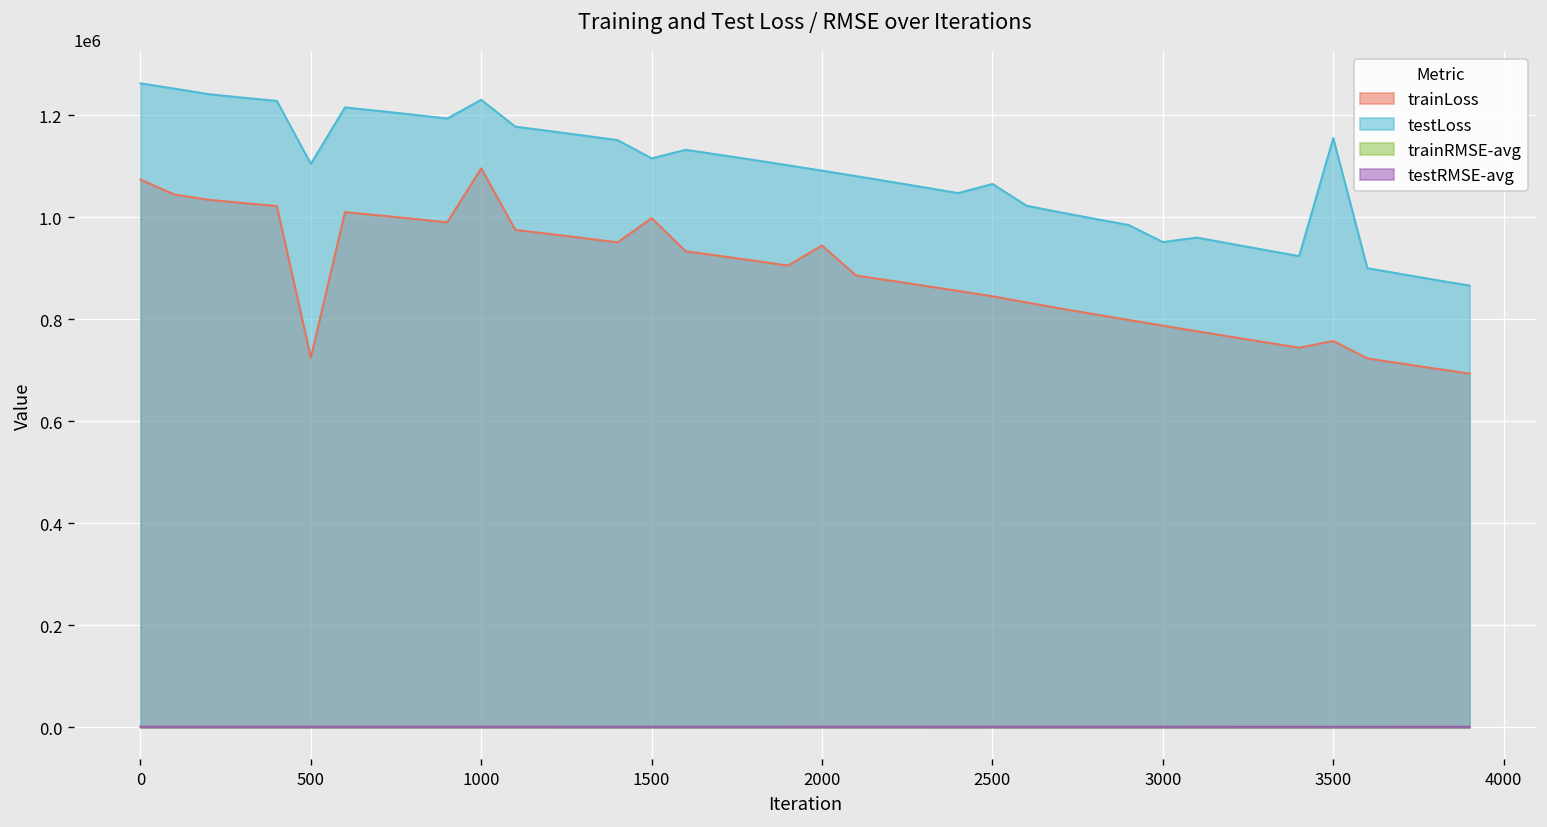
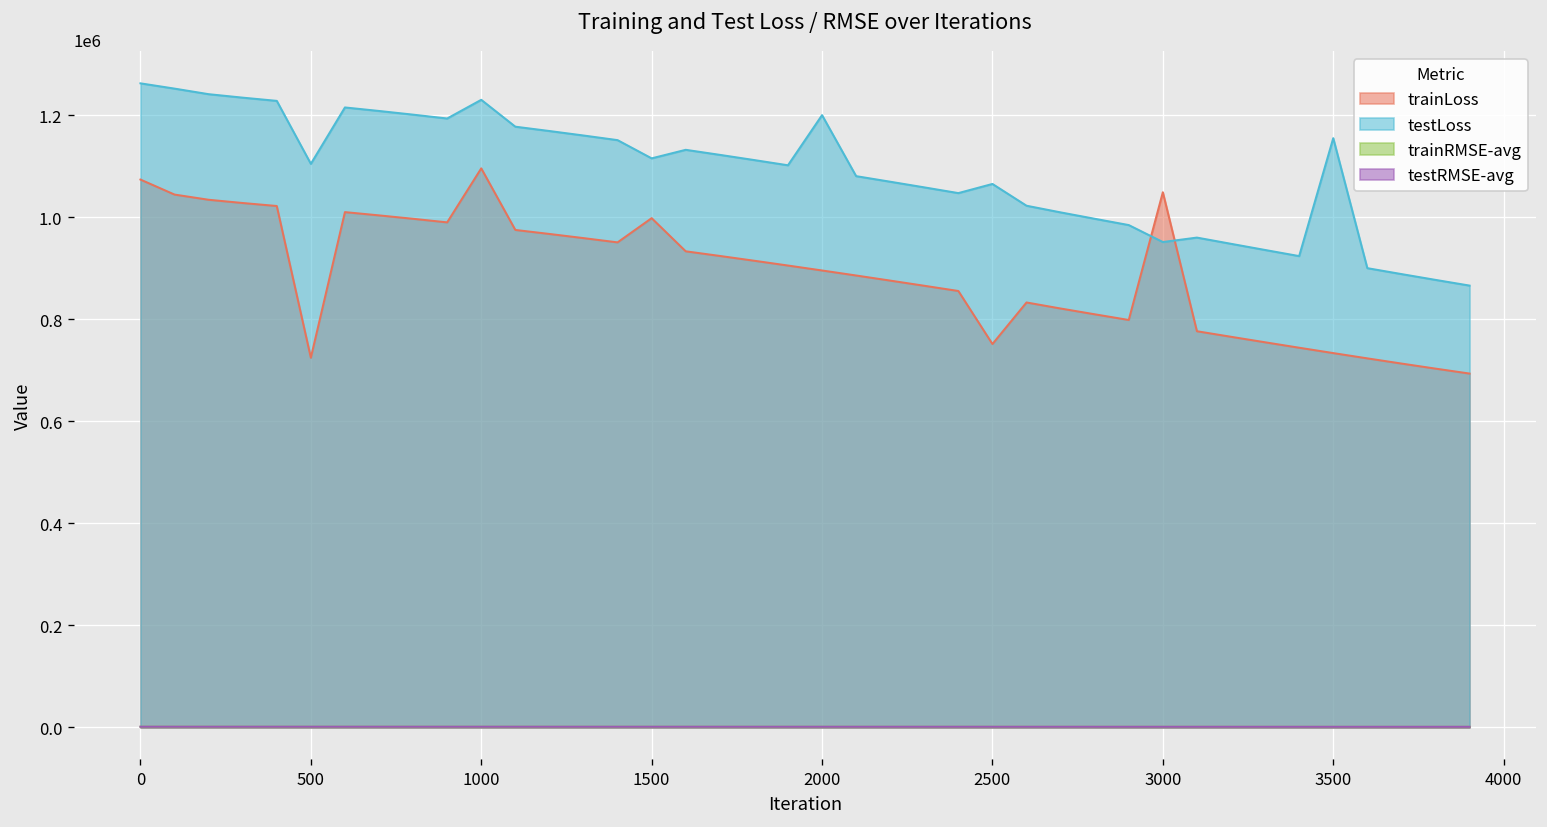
  {
    "trainLoss": {
      "0": 1070000,
      "500": 720000,
      "1000": 1100000,
      "1500": 1000000,
-     "2000": 940000,
-     "2500": 840000,
-     "3000": 790000,
-     "3500": 760000
+     "2000": 900000,
+     "2500": 750000,
+     "3000": 1050000,
+     "3500": 730000
    },
    "testLoss": {
      "0": 1260000,
      "500": 1100000,
      "1000": 1230000,
      "1500": 1120000,
-     "2000": 1090000,
+     "2000": 1200000,
      "2500": 1070000,
      "3000": 950000,
      "3500": 1150000
    },
    "testRMSE-avg": {
      "0": 0,
      "500": 0,
      "1000": 0,
      "1500": 0,
      "2000": 0,
      "2500": 0,
      "3000": 0,
      "3500": 0
    }
  }
